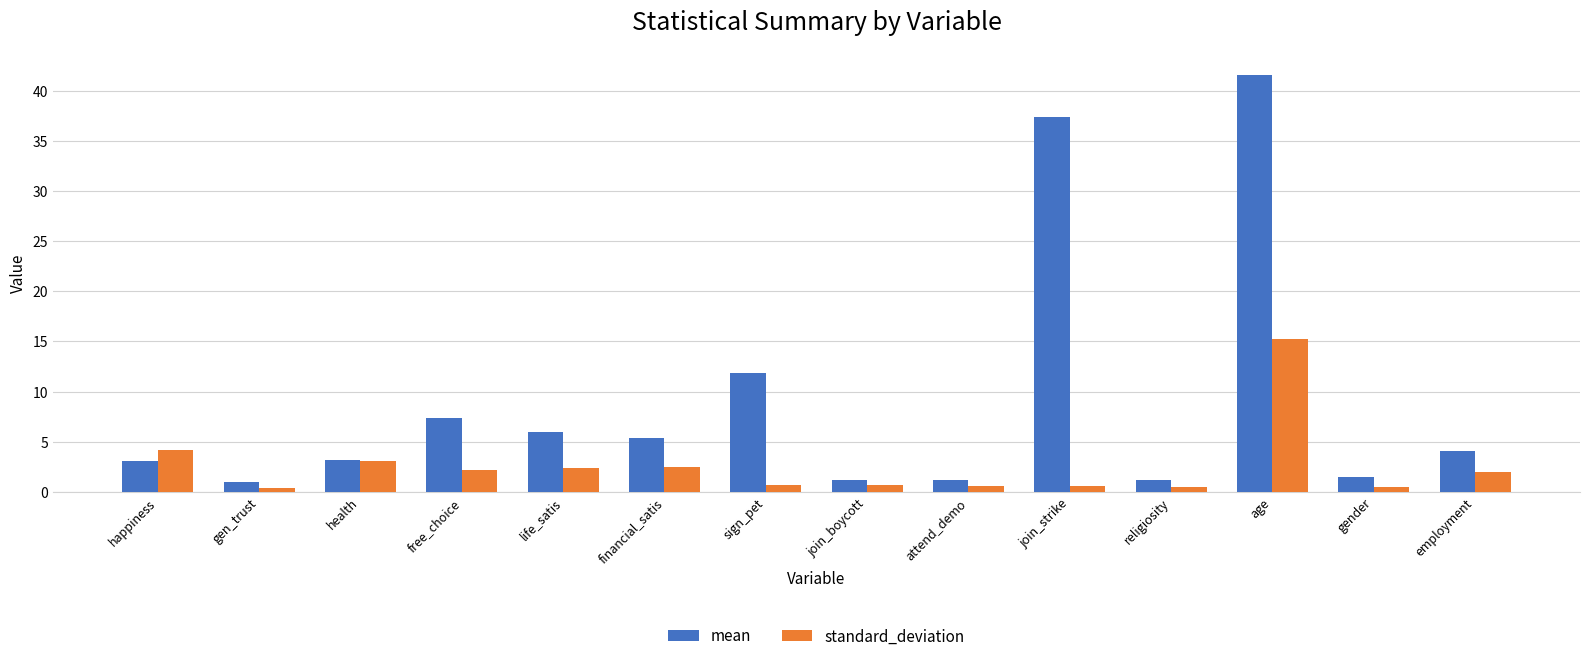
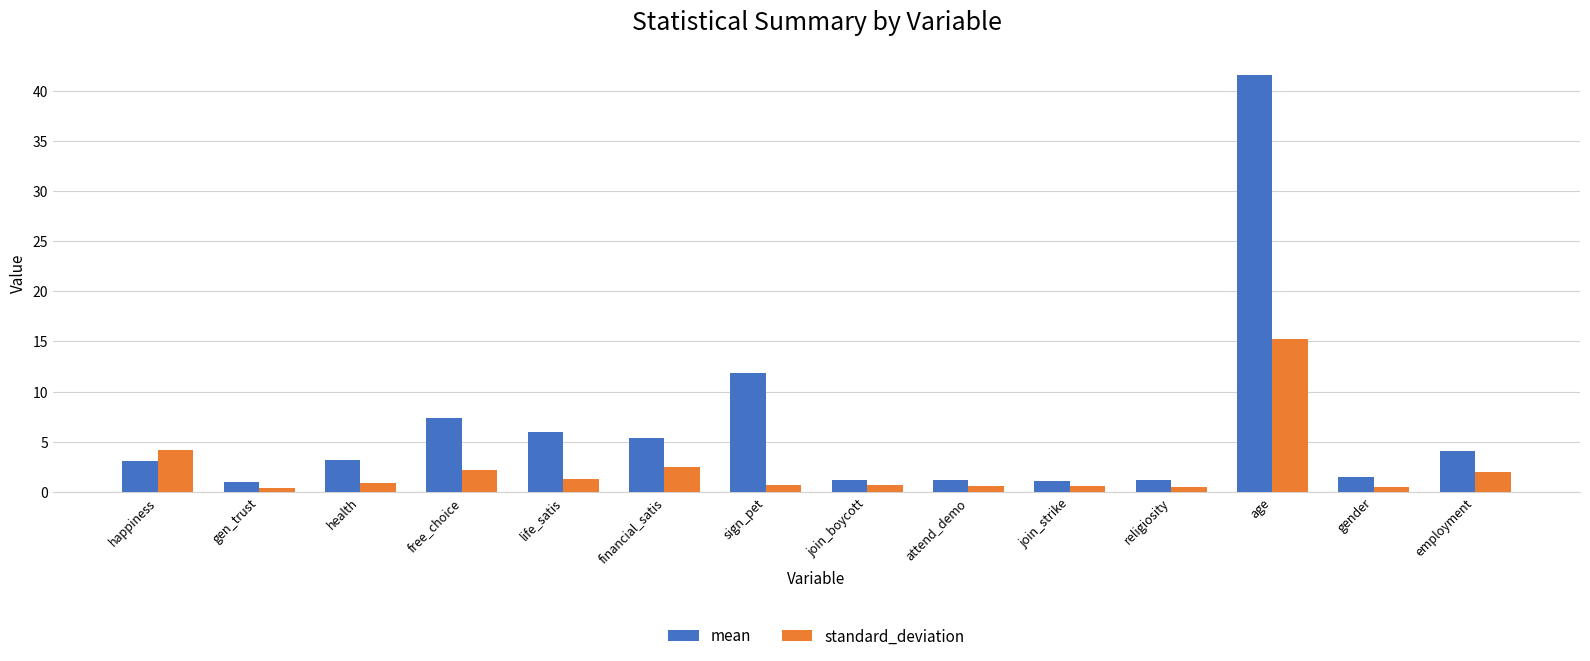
  {
    "mean": {
      "happiness": 3.0,
      "gen_trust": 0.9,
      "health": 3.2,
      "free_choice": 7.3,
      "life_satis": 5.9,
      "financial_satis": 5.4,
      "sign_pet": 11.8,
      "join_boycott": 1.2,
      "attend_demo": 1.1,
-     "join_strike": 37.4,
+     "join_strike": 1.1,
      "religiosity": 1.2,
      "age": 41.6,
      "gender": 1.5,
      "employment": 4.0
    },
    "standard_deviation": {
      "happiness": 4.1,
      "gen_trust": 0.4,
-     "health": 3.1,
+     "health": 0.9,
      "free_choice": 2.2,
-     "life_satis": 2.3,
+     "life_satis": 1.2,
      "financial_satis": 2.5,
      "sign_pet": 0.7,
      "join_boycott": 0.6,
      "attend_demo": 0.6,
      "join_strike": 0.5,
      "religiosity": 0.4,
      "age": 15.3,
      "gender": 0.5,
      "employment": 2.0
    }
  }
